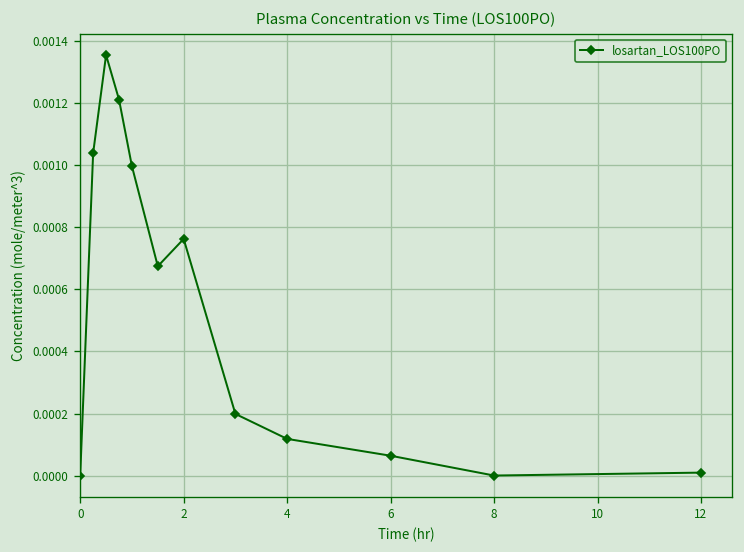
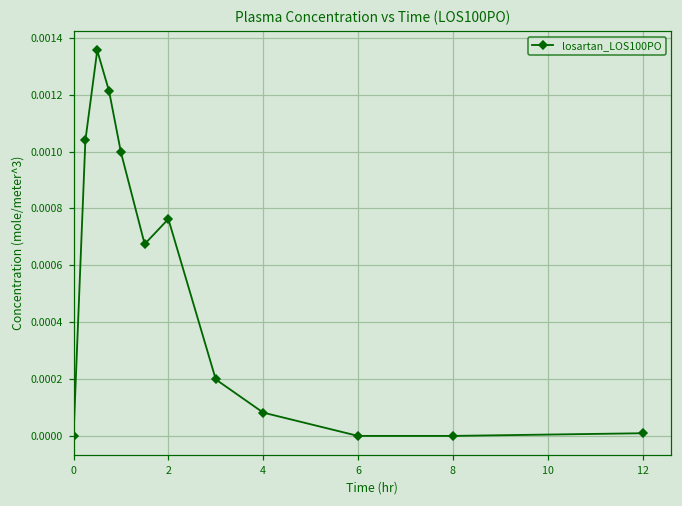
  {
    "0": 0.00000,
    "2": 0.00076,
-   "4": 0.00012,
-   "6": 0.0001,
+   "4": 0.00008,
+   "6": 0.0000,
    "8": 0.00000,
    "12": 0.00001
  }
